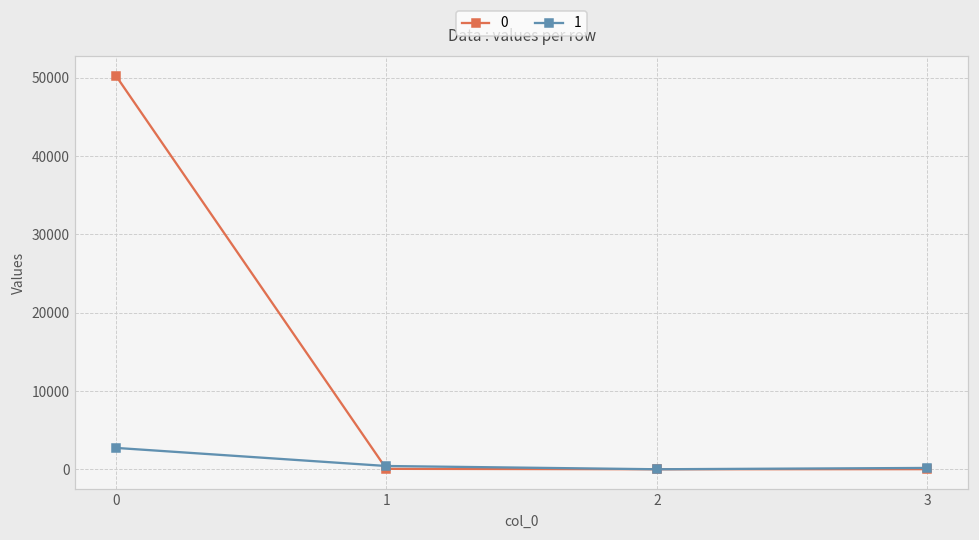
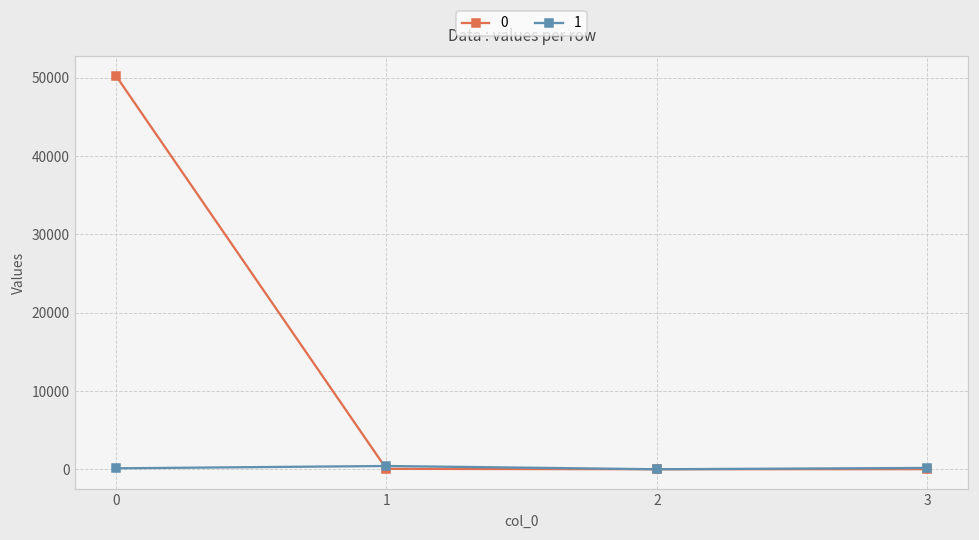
  {
    "0": {
      "0": 50000
    },
    "1": {
-     "0": 3000
+     "0": 0
    }
  }
